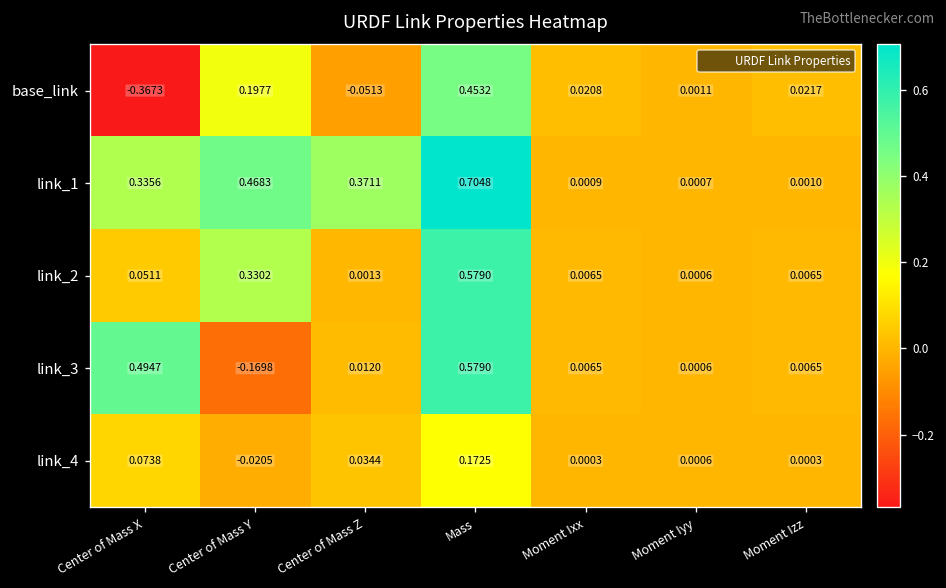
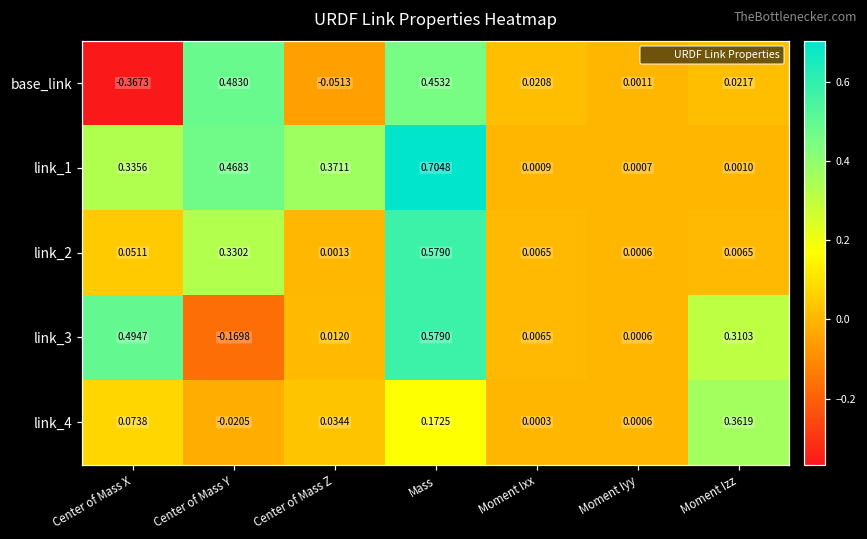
  {
    "base_link": {
-     "Center of Mass Y": 0.1977
+     "Center of Mass Y": 0.4830
    },
    "link_3": {
-     "Moment Izz": 0.0065
+     "Moment Izz": 0.3103
    },
    "link_4": {
-     "Moment Izz": 0.0003
+     "Moment Izz": 0.3619
    }
  }
